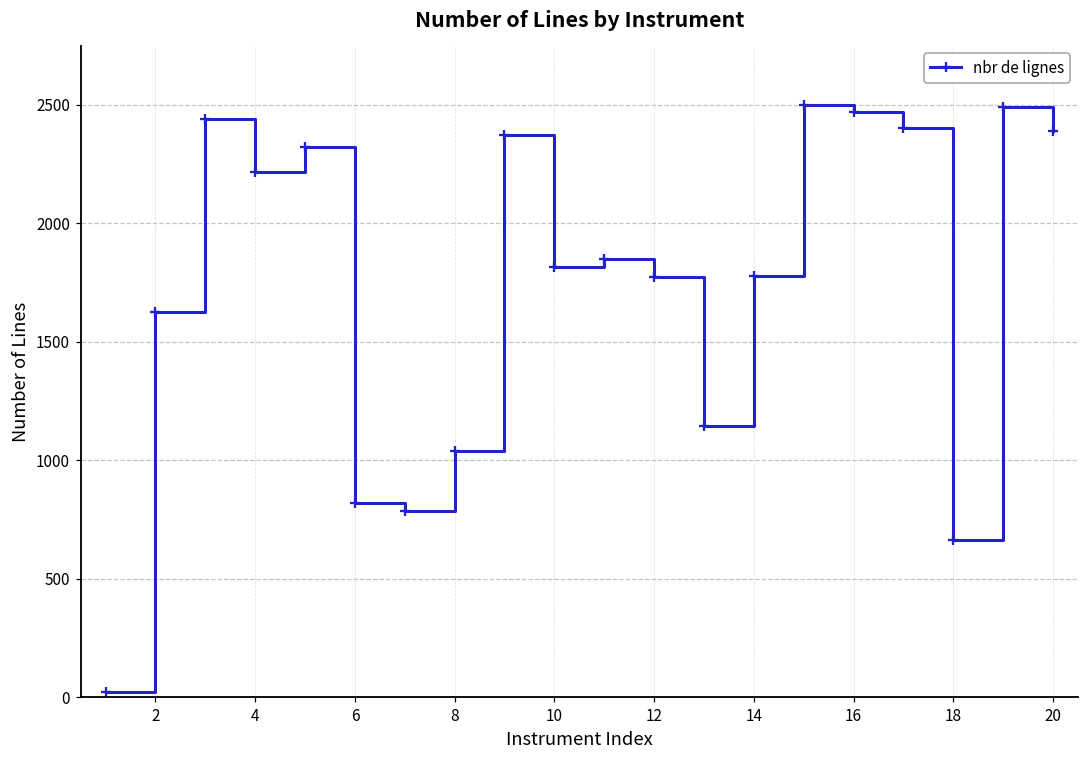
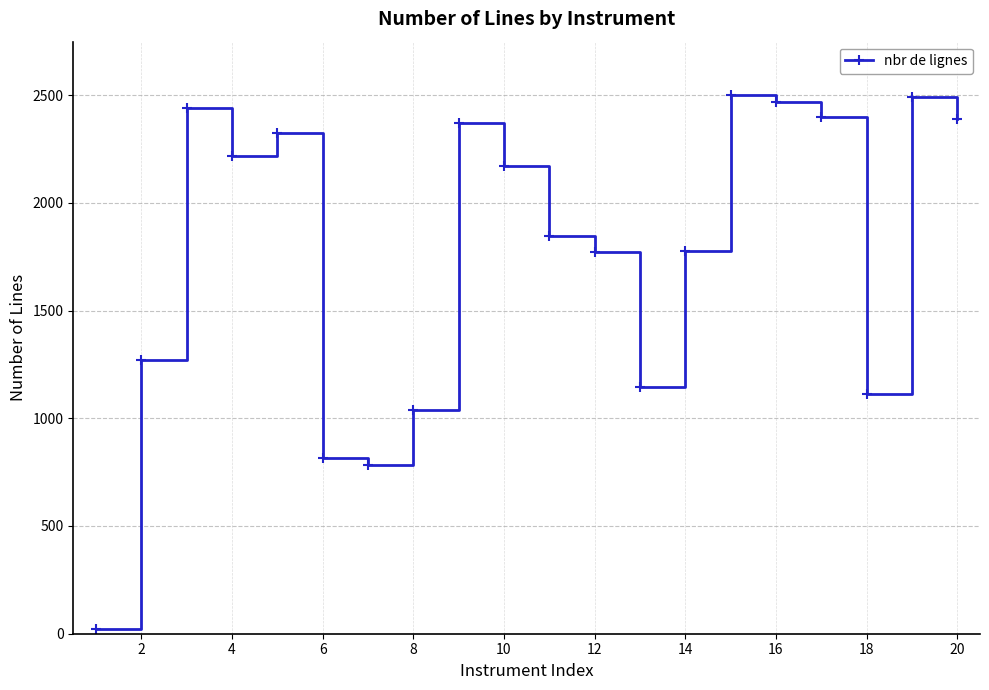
  {
-   "2": 1630,
+   "2": 1270,
    "4": 2220,
    "6": 820,
    "8": 1040,
-   "10": 1820,
+   "10": 2170,
    "12": 1770,
    "14": 1780,
    "16": 2470,
-   "18": 660,
+   "18": 1110,
    "20": 2390
  }
